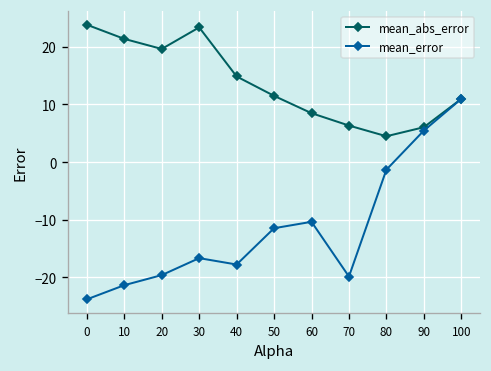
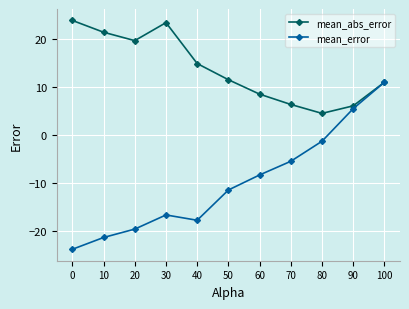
  {
    "mean_abs_error": {
      "0": 24,
      "10": 21,
      "20": 20,
      "30": 23,
      "40": 15,
      "50": 12,
      "60": 8,
      "70": 6,
      "80": 4,
      "90": 6
    },
    "mean_error": {
      "0": -24,
      "10": -21,
      "20": -20,
      "30": -17,
      "40": -18,
      "50": -12,
-     "60": -10,
-     "70": -20,
+     "60": -8,
+     "70": -6,
      "80": -1,
      "90": 5
    }
  }
